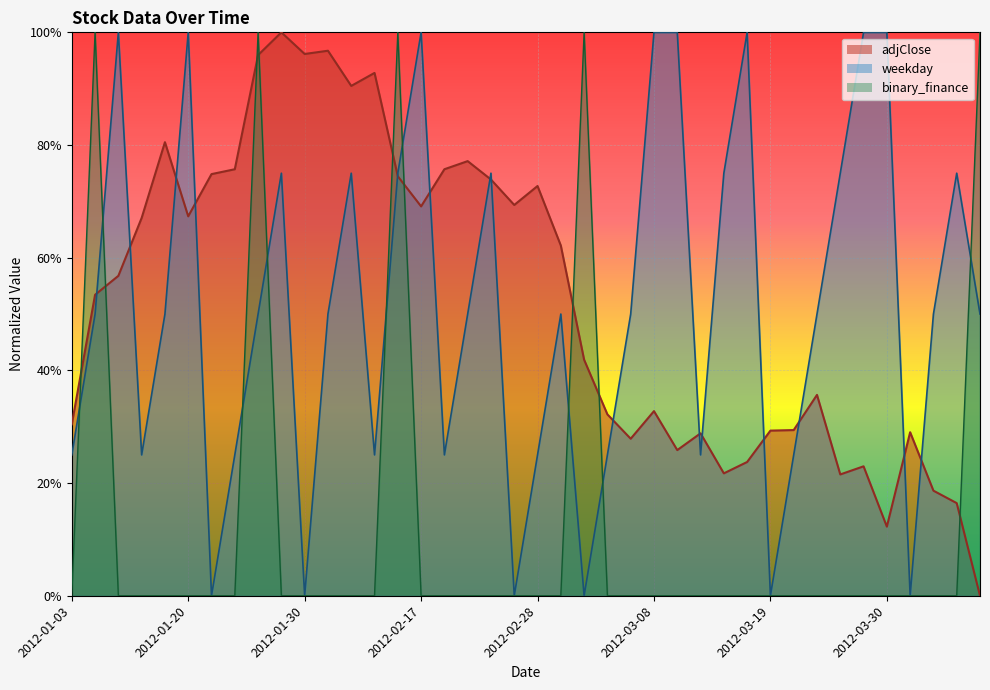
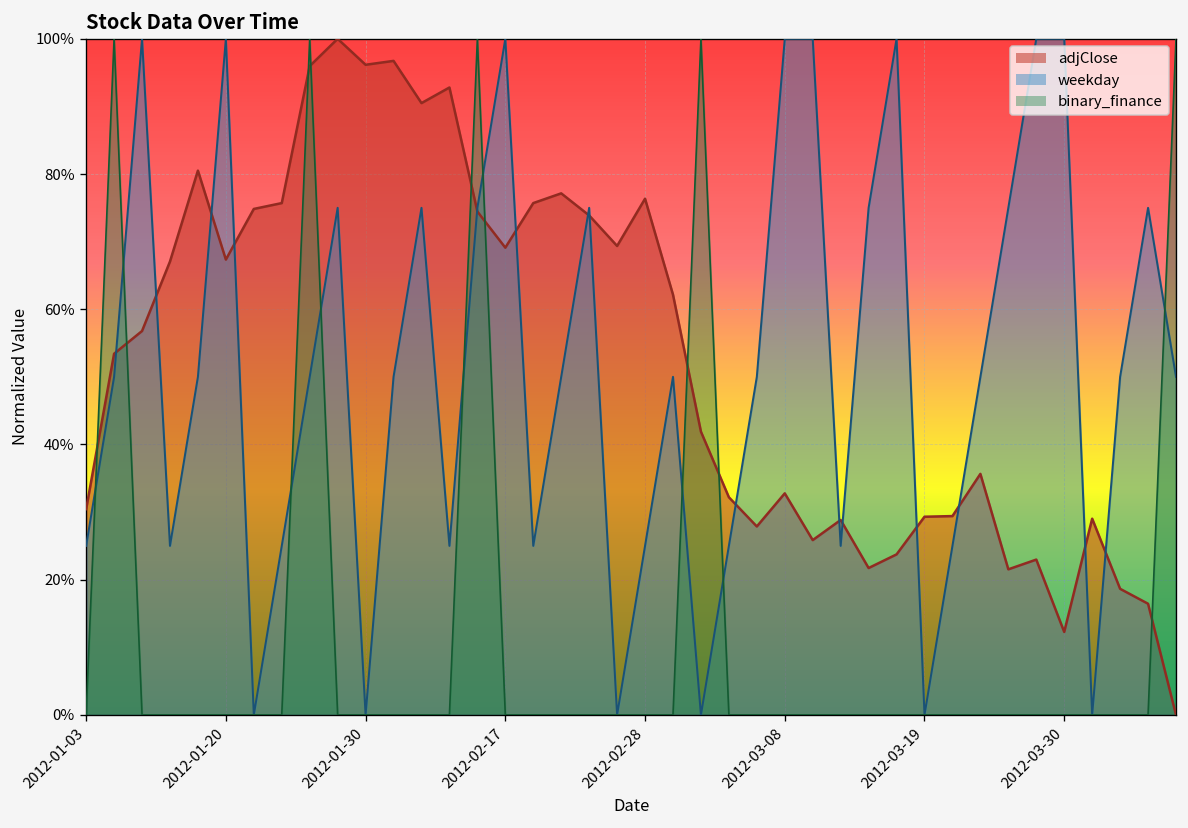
  {
    "adjClose": {
      "2012-01-03": "30%",
      "2012-01-20": "67%",
      "2012-01-30": "96%",
      "2012-02-17": "69%",
-     "2012-02-28": "73%",
+     "2012-02-28": "76%",
      "2012-03-08": "33%",
      "2012-03-19": "29%",
      "2012-03-30": "12%"
    },
    "weekday": {
      "2012-01-03": "25%",
      "2012-01-20": "100%",
      "2012-02-17": "100%",
      "2012-02-28": "25%",
      "2012-03-08": "100%",
      "2012-03-30": "100%"
    },
    "binary_finance": {
      "2012-01-03": "0%",
      "2012-01-20": "0%",
      "2012-02-17": "0%",
      "2012-02-28": "0%",
      "2012-03-08": "0%",
      "2012-03-30": "0%"
    }
  }
